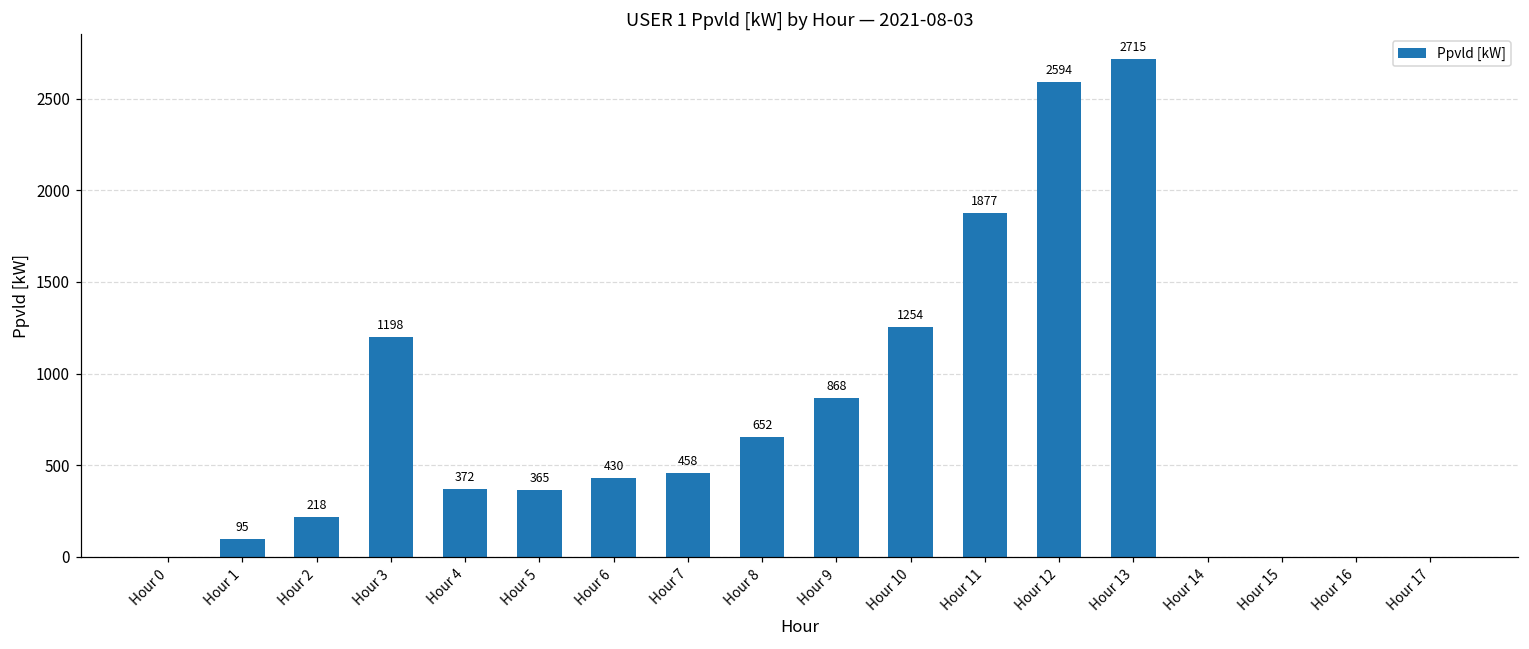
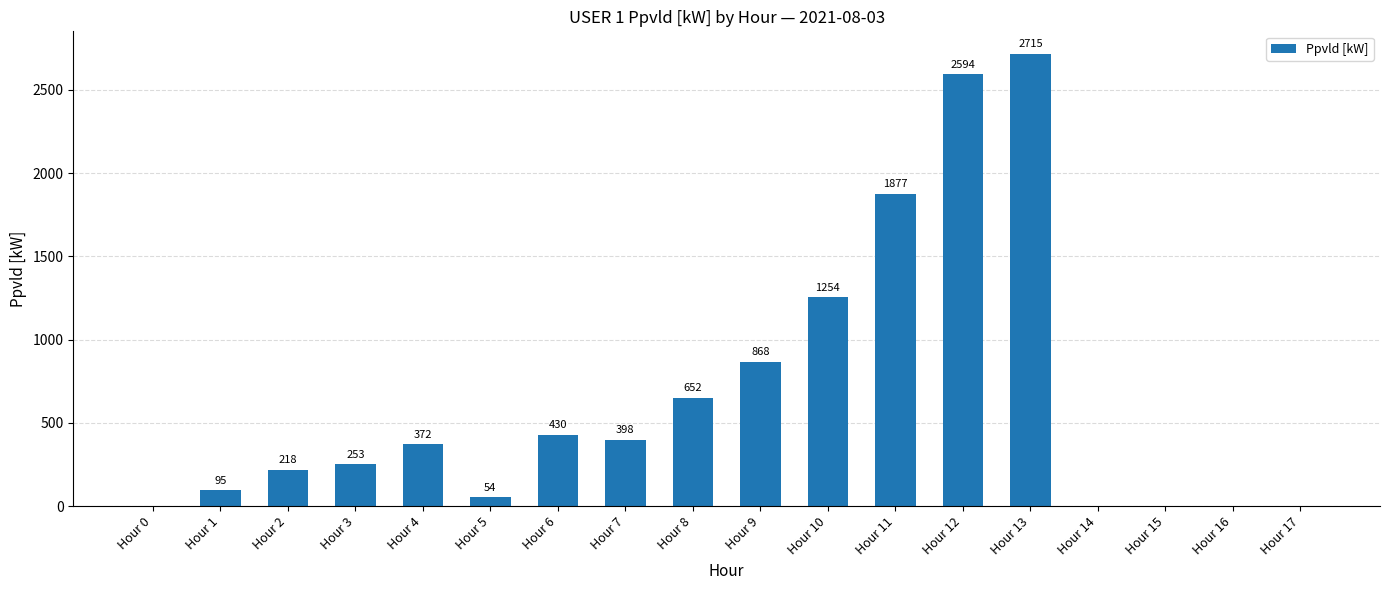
  {
    "Hour 1": 95,
    "Hour 2": 218,
-   "Hour 3": 1198,
+   "Hour 3": 253,
    "Hour 4": 372,
-   "Hour 5": 365,
+   "Hour 5": 54,
    "Hour 6": 430,
-   "Hour 7": 458,
+   "Hour 7": 398,
    "Hour 8": 652,
    "Hour 9": 868,
    "Hour 10": 1254,
    "Hour 11": 1877,
    "Hour 12": 2594,
    "Hour 13": 2715
  }
